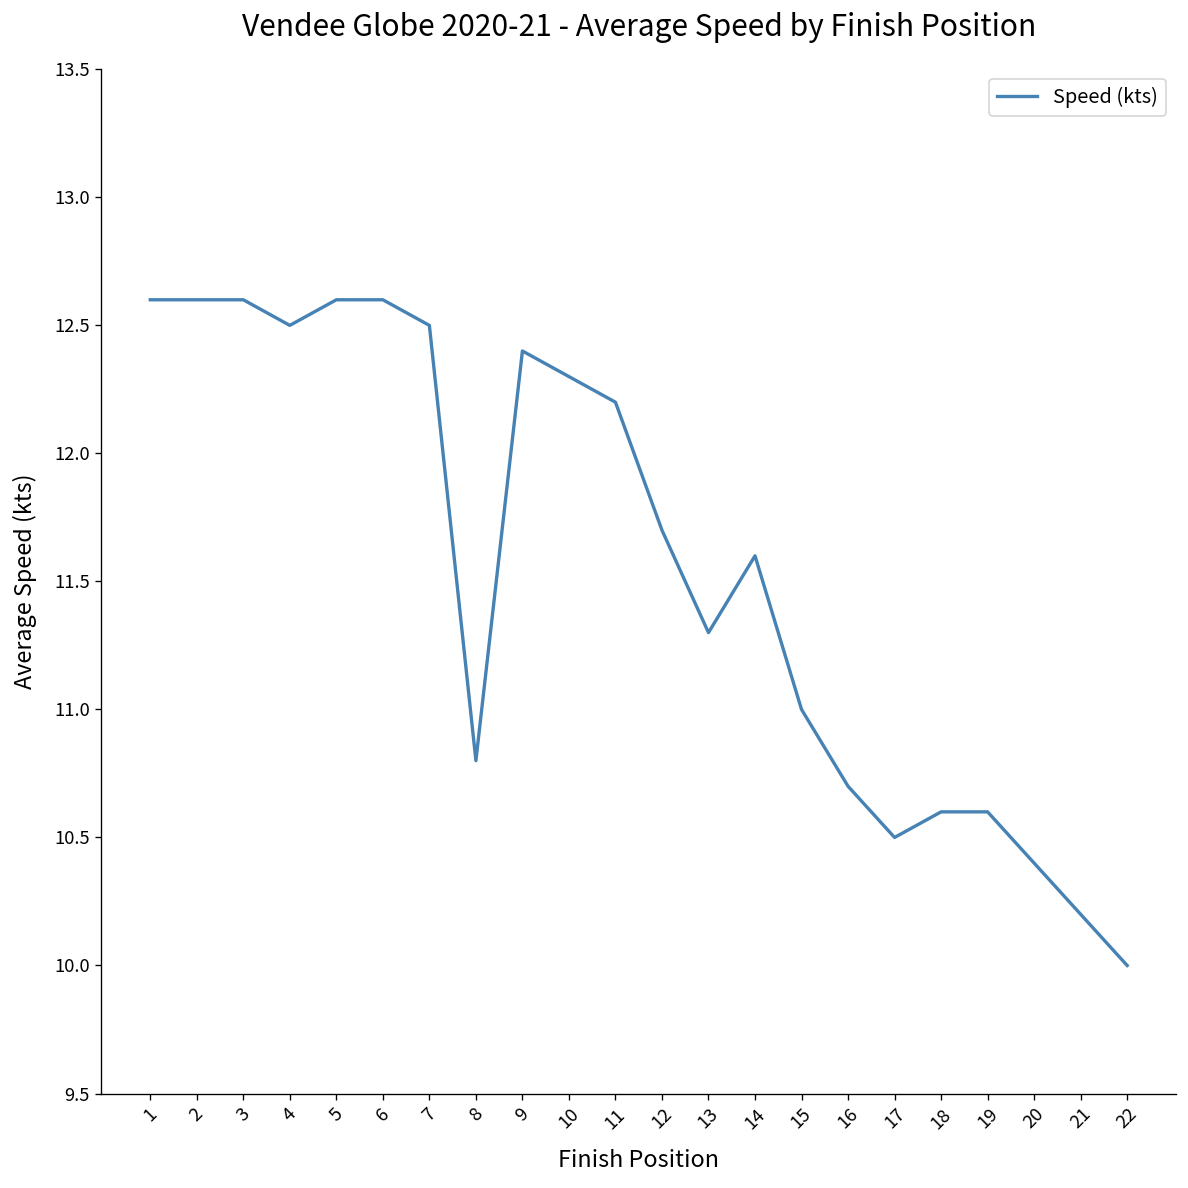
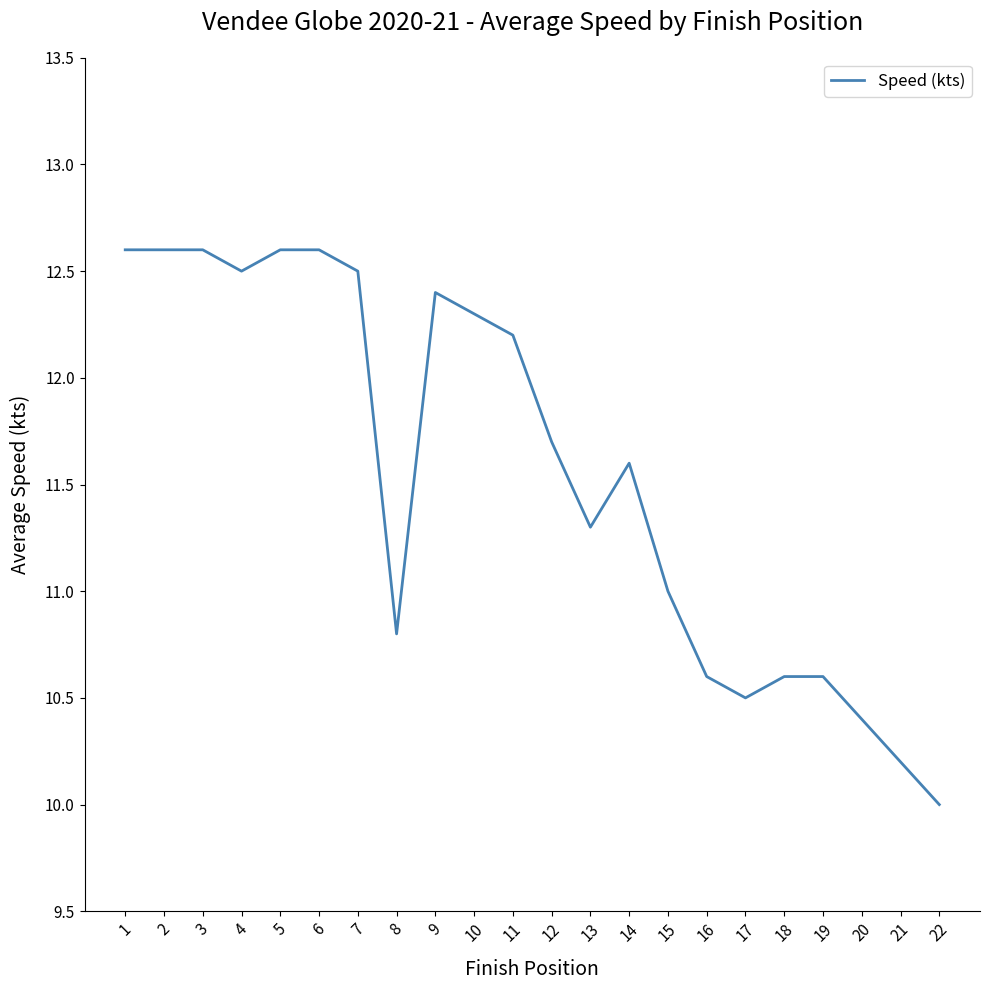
  {
    "1": 12.6,
    "2": 12.6,
    "3": 12.6,
    "4": 12.5,
    "5": 12.6,
    "6": 12.6,
    "7": 12.5,
    "8": 10.8,
    "9": 12.4,
    "10": 12.3,
    "11": 12.2,
    "12": 11.7,
    "13": 11.3,
    "14": 11.6,
    "15": 11.0,
-   "16": 10.7,
+   "16": 10.6,
    "17": 10.5,
    "18": 10.6,
    "19": 10.6,
    "20": 10.4,
    "21": 10.2,
    "22": 10.0
  }
